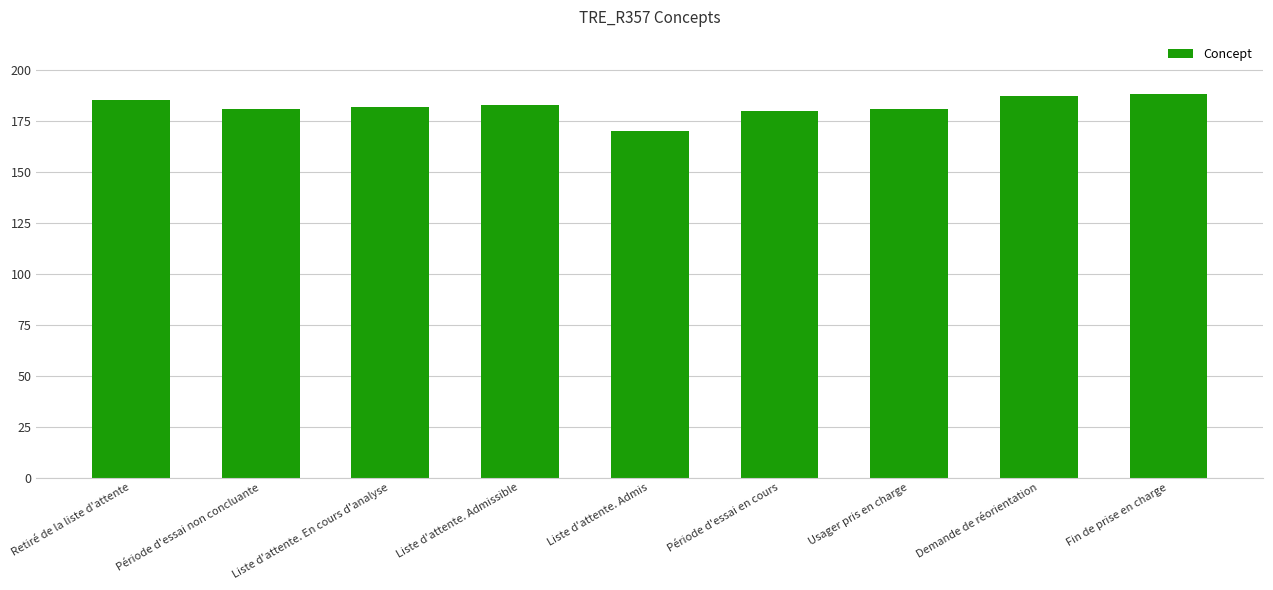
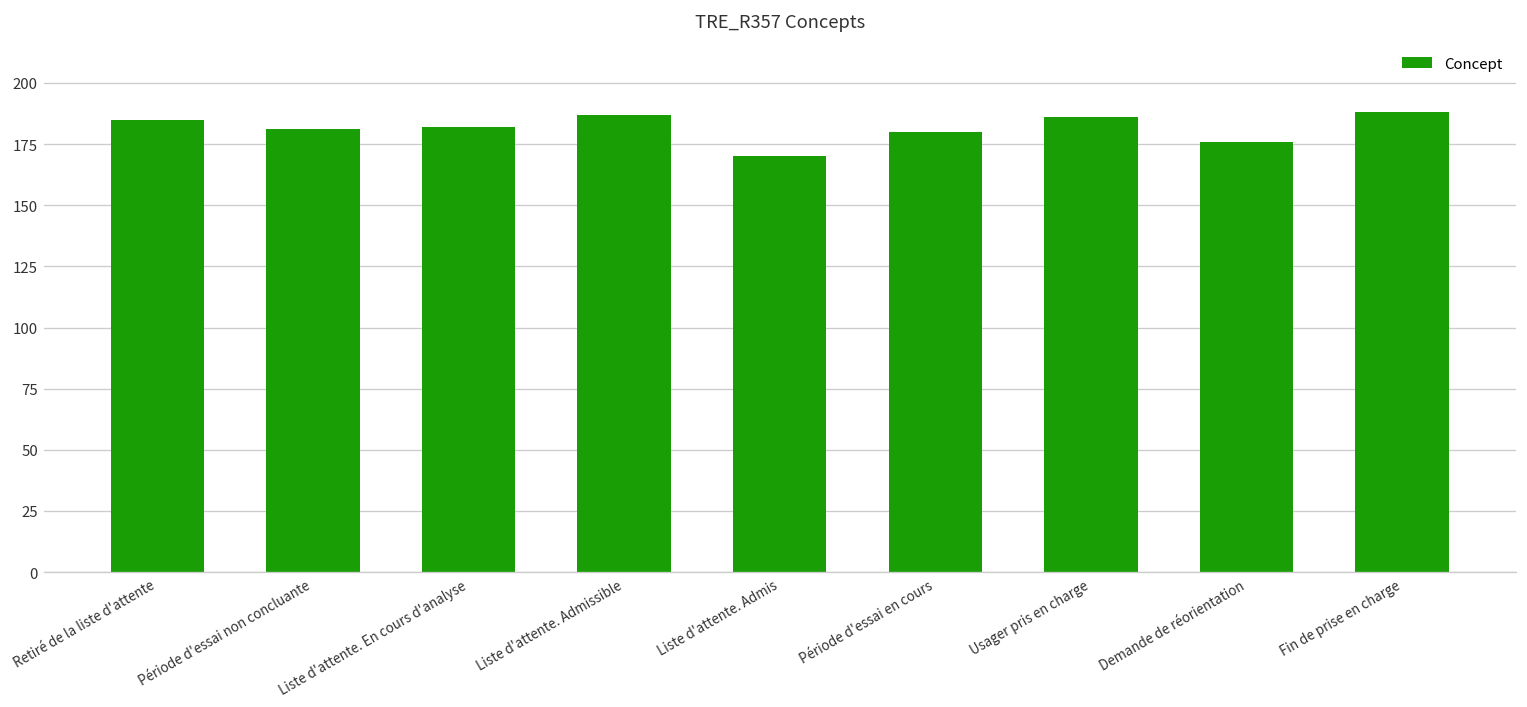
  {
    "Retiré de la liste d'attente": 185,
    "Période d'essai non concluante": 181,
    "Liste d'attente. En cours d'analyse": 182,
-   "Liste d'attente. Admissible": 183,
+   "Liste d'attente. Admissible": 187,
    "Liste d'attente. Admis": 170,
    "Période d'essai en cours": 180,
-   "Usager pris en charge": 181,
-   "Demande de réorientation": 187,
+   "Usager pris en charge": 186,
+   "Demande de réorientation": 176,
    "Fin de prise en charge": 188
  }
